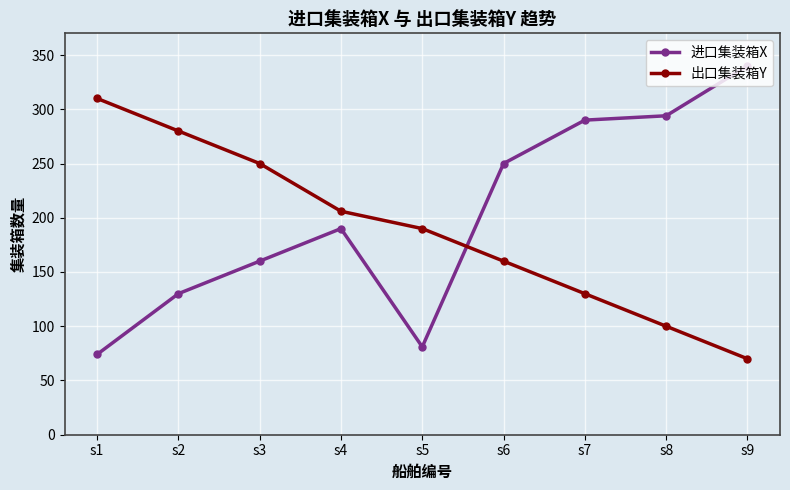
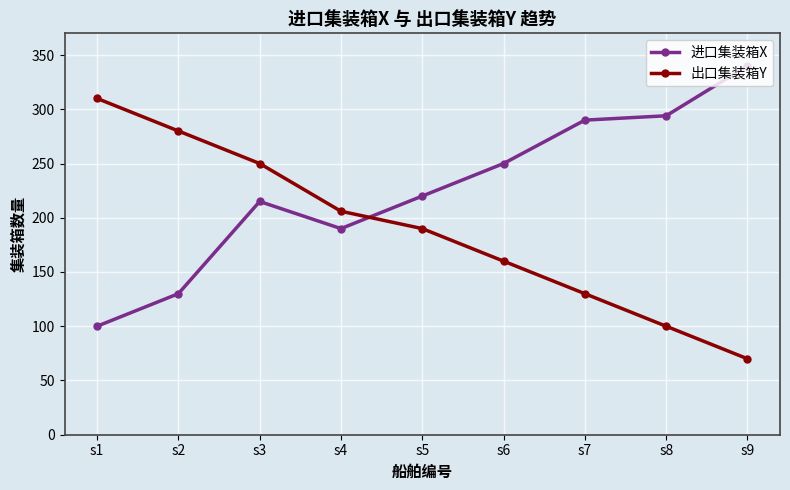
  {
    "进口集装箱X": {
-     "s1": 74,
+     "s1": 100,
      "s2": 130,
-     "s3": 160,
+     "s3": 215,
      "s4": 190,
-     "s5": 81,
+     "s5": 220,
      "s6": 250,
      "s7": 290,
      "s8": 294
    },
    "出口集装箱Y": {
      "s1": 310,
      "s2": 280,
      "s3": 250,
      "s4": 206,
      "s5": 190,
      "s6": 160,
      "s7": 130,
      "s8": 100,
      "s9": 70
    }
  }
